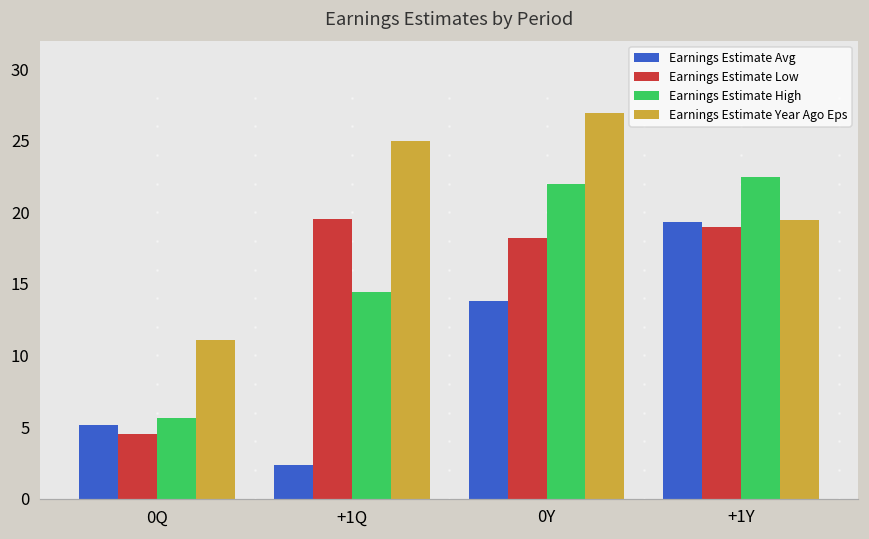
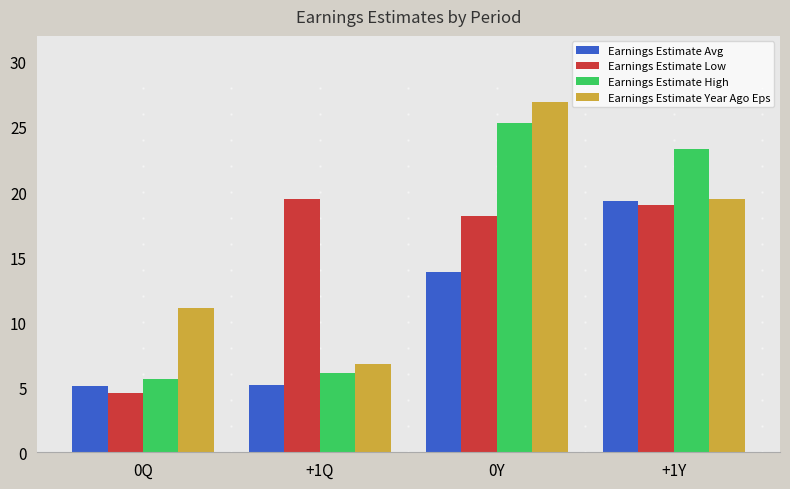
  {
    "Earnings Estimate Avg": {
      "0Q": 5.1,
-     "+1Q": 2.4,
+     "+1Q": 5.1,
      "0Y": 13.8,
      "+1Y": 19.3
    },
    "Earnings Estimate Low": {
      "0Q": 4.5,
      "+1Q": 19.5,
      "0Y": 18.2,
      "+1Y": 19.0
    },
    "Earnings Estimate High": {
      "0Q": 5.6,
-     "+1Q": 14.4,
-     "0Y": 22.0,
-     "+1Y": 22.5
+     "+1Q": 6.1,
+     "0Y": 25.3,
+     "+1Y": 23.3
    },
    "Earnings Estimate Year Ago Eps": {
      "0Q": 11.1,
-     "+1Q": 25.0,
+     "+1Q": 6.8,
      "0Y": 26.9,
      "+1Y": 19.5
    }
  }
